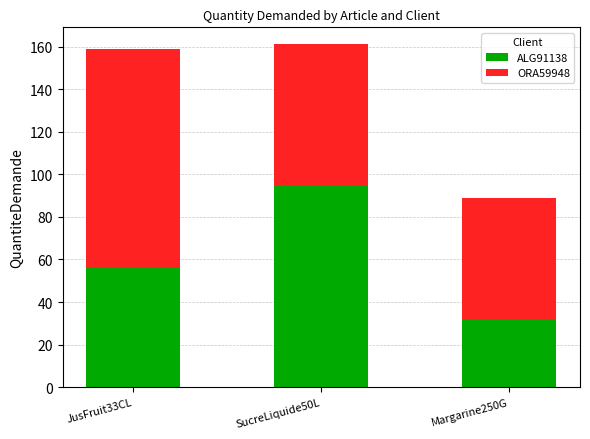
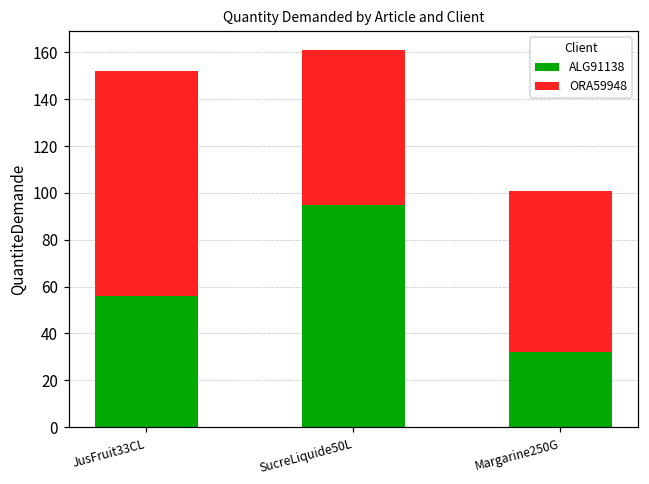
  {
    "ALG91138": {
      "JusFruit33CL": 56,
      "SucreLiquide50L": 95,
      "Margarine250G": 32
    },
    "ORA59948": {
-     "JusFruit33CL": 103,
+     "JusFruit33CL": 96,
      "SucreLiquide50L": 66,
-     "Margarine250G": 57
+     "Margarine250G": 69
    }
  }
